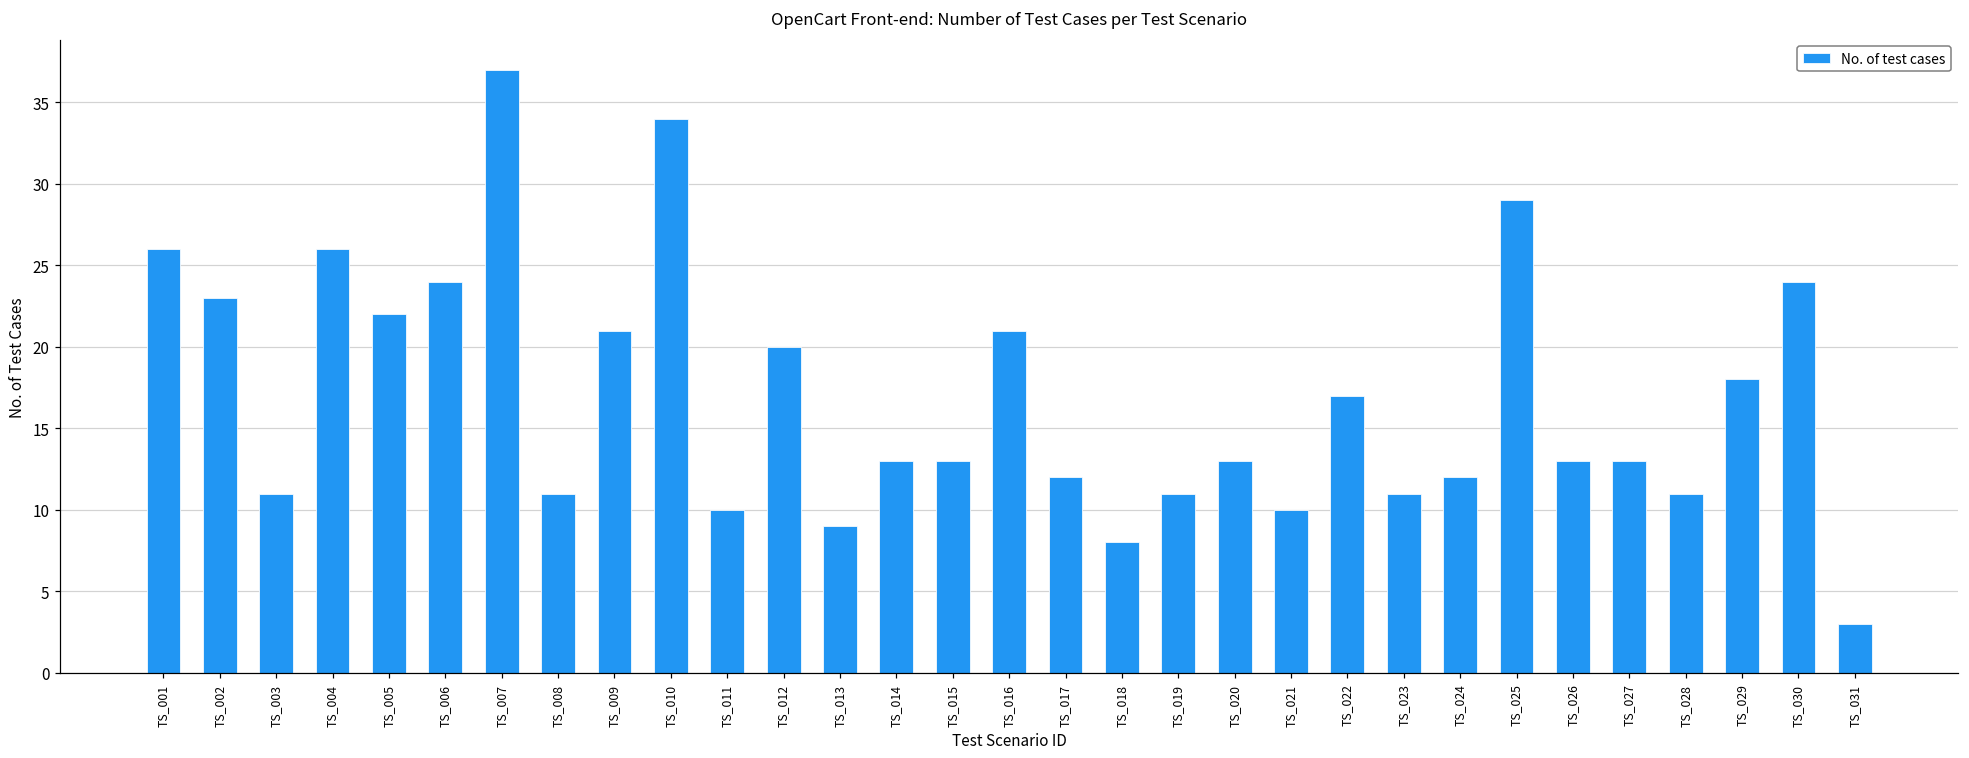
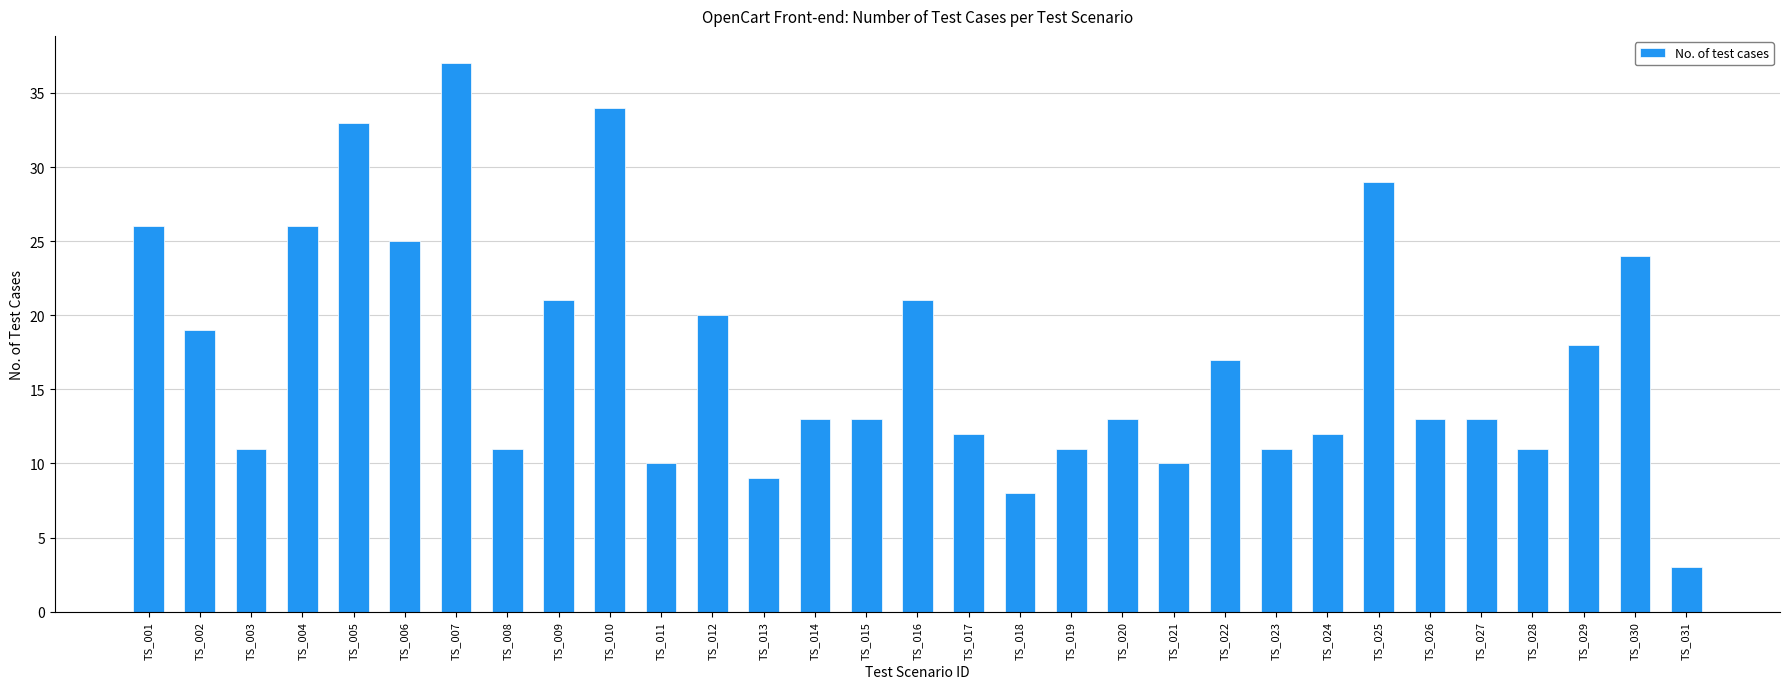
  {
    "TS_001": 26,
-   "TS_002": 23,
+   "TS_002": 19,
    "TS_003": 11,
    "TS_004": 26,
-   "TS_005": 22,
-   "TS_006": 24,
+   "TS_005": 33,
+   "TS_006": 25,
    "TS_007": 37,
    "TS_008": 11,
    "TS_009": 21,
    "TS_010": 34,
    "TS_011": 10,
    "TS_012": 20,
    "TS_013": 9,
    "TS_014": 13,
    "TS_015": 13,
    "TS_016": 21,
    "TS_017": 12,
    "TS_018": 8,
    "TS_019": 11,
    "TS_020": 13,
    "TS_021": 10,
    "TS_022": 17,
    "TS_023": 11,
    "TS_024": 12,
    "TS_025": 29,
    "TS_026": 13,
    "TS_027": 13,
    "TS_028": 11,
    "TS_029": 18,
    "TS_030": 24,
    "TS_031": 3
  }
